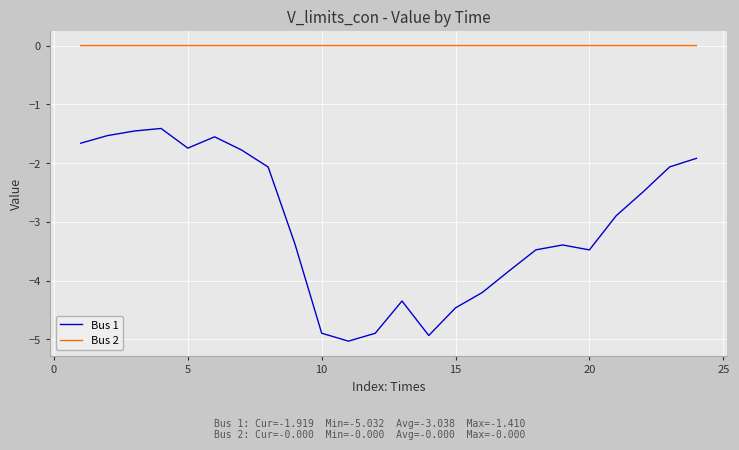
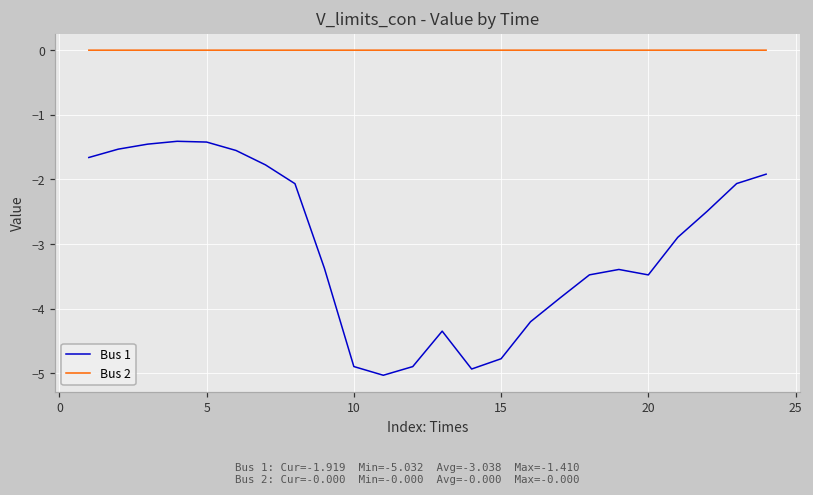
  {
    "Bus 1": {
-     "5": -1.7,
+     "5": -1.4,
      "10": -4.9,
-     "15": -4.5,
+     "15": -4.8,
      "20": -3.5
    },
    "Bus 2": {
      "5": 0.0,
      "10": 0.0,
      "15": 0.0,
      "20": 0.0
    }
  }
